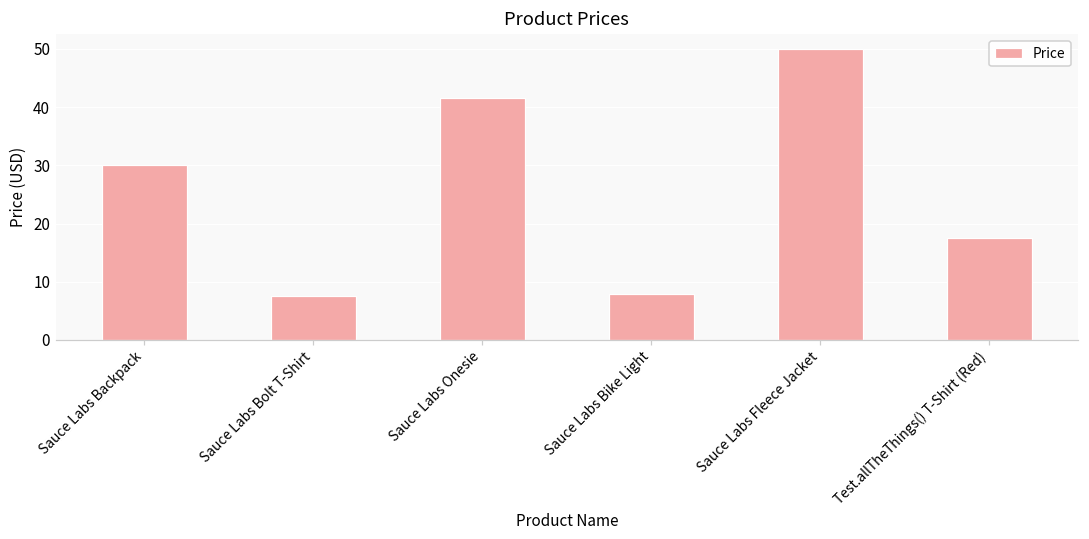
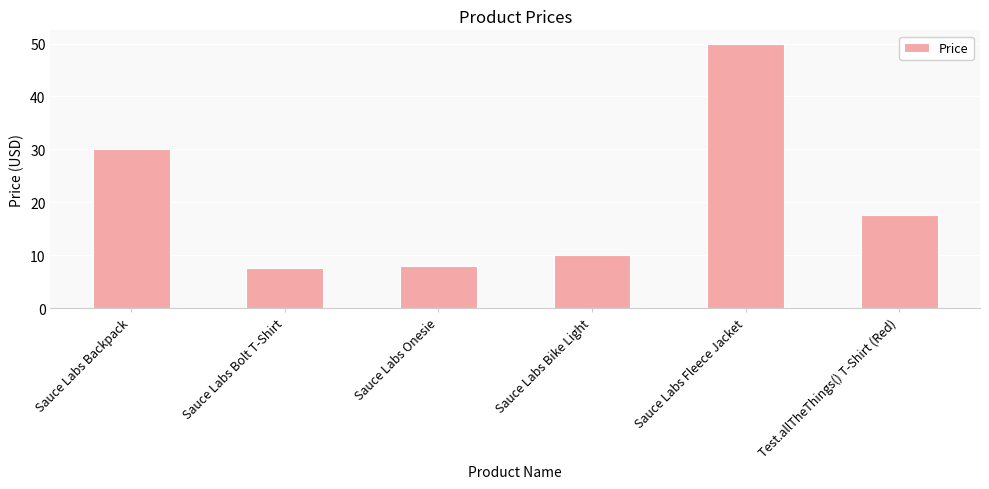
  {
    "Sauce Labs Backpack": 30,
    "Sauce Labs Bolt T-Shirt": 7,
-   "Sauce Labs Onesie": 42,
-   "Sauce Labs Bike Light": 8,
+   "Sauce Labs Onesie": 8,
+   "Sauce Labs Bike Light": 10,
    "Sauce Labs Fleece Jacket": 50,
    "Test.allTheThings() T-Shirt (Red)": 18
  }
